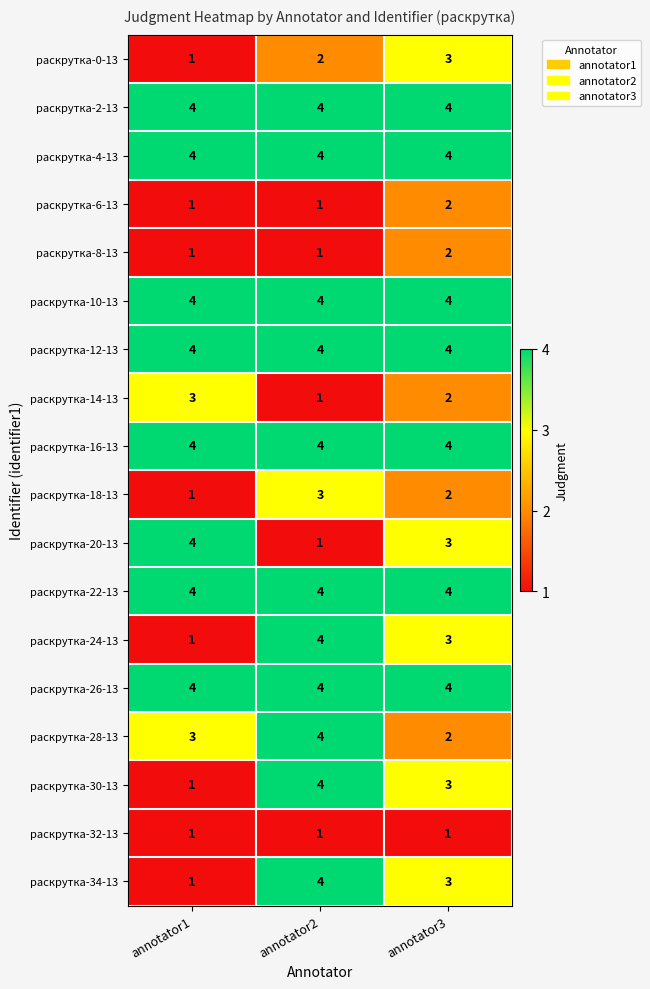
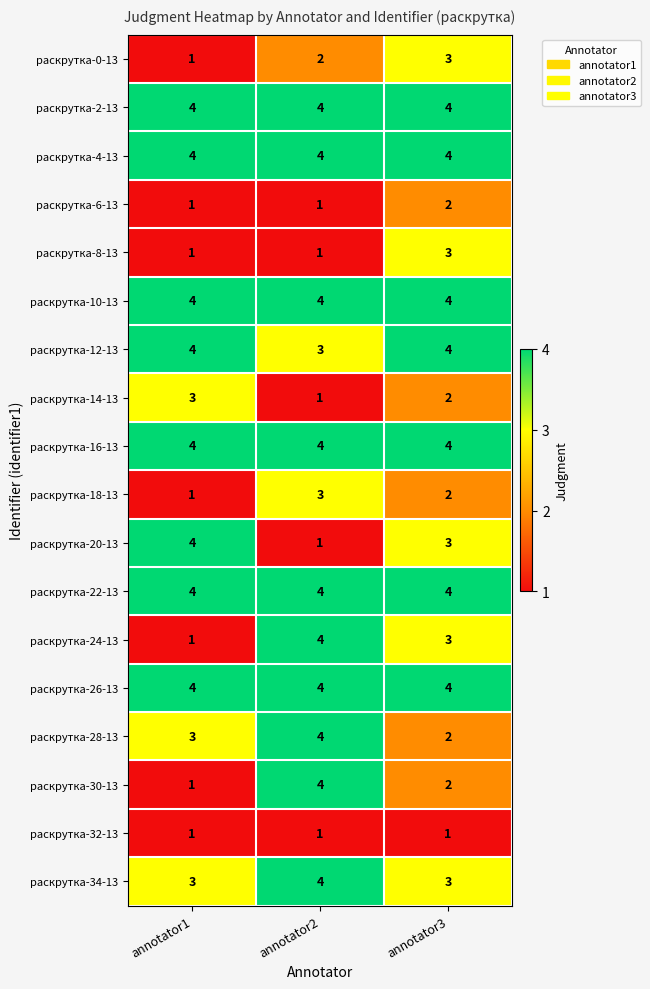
  {
    "раскрутка-0-13": {
      "annotator1": 1,
      "annotator2": 2,
      "annotator3": 3
    },
    "раскрутка-2-13": {
      "annotator1": 4,
      "annotator2": 4,
      "annotator3": 4
    },
    "раскрутка-4-13": {
      "annotator1": 4,
      "annotator2": 4,
      "annotator3": 4
    },
    "раскрутка-6-13": {
      "annotator1": 1,
      "annotator2": 1,
      "annotator3": 2
    },
    "раскрутка-8-13": {
      "annotator1": 1,
      "annotator2": 1,
-     "annotator3": 2
+     "annotator3": 3
    },
    "раскрутка-10-13": {
      "annotator1": 4,
      "annotator2": 4,
      "annotator3": 4
    },
    "раскрутка-12-13": {
      "annotator1": 4,
-     "annotator2": 4,
+     "annotator2": 3,
      "annotator3": 4
    },
    "раскрутка-14-13": {
      "annotator1": 3,
      "annotator2": 1,
      "annotator3": 2
    },
    "раскрутка-16-13": {
      "annotator1": 4,
      "annotator2": 4,
      "annotator3": 4
    },
    "раскрутка-18-13": {
      "annotator1": 1,
      "annotator2": 3,
      "annotator3": 2
    },
    "раскрутка-20-13": {
      "annotator1": 4,
      "annotator2": 1,
      "annotator3": 3
    },
    "раскрутка-22-13": {
      "annotator1": 4,
      "annotator2": 4,
      "annotator3": 4
    },
    "раскрутка-24-13": {
      "annotator1": 1,
      "annotator2": 4,
      "annotator3": 3
    },
    "раскрутка-26-13": {
      "annotator1": 4,
      "annotator2": 4,
      "annotator3": 4
    },
    "раскрутка-28-13": {
      "annotator1": 3,
      "annotator2": 4,
      "annotator3": 2
    },
    "раскрутка-30-13": {
      "annotator1": 1,
      "annotator2": 4,
-     "annotator3": 3
+     "annotator3": 2
    },
    "раскрутка-32-13": {
      "annotator1": 1,
      "annotator2": 1,
      "annotator3": 1
    },
    "раскрутка-34-13": {
-     "annotator1": 1,
+     "annotator1": 3,
      "annotator2": 4,
      "annotator3": 3
    }
  }
